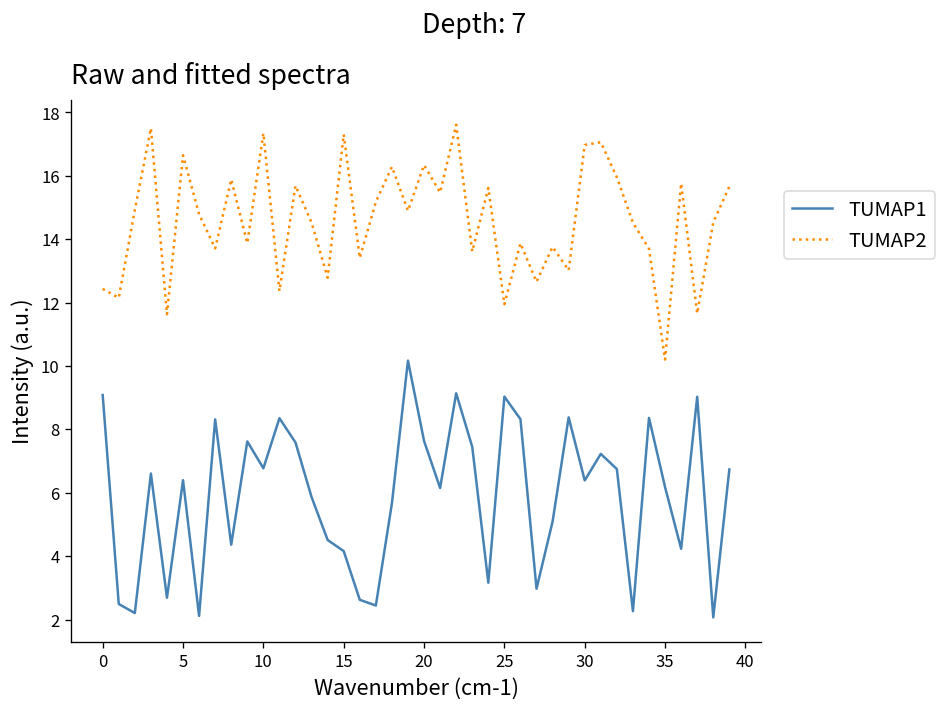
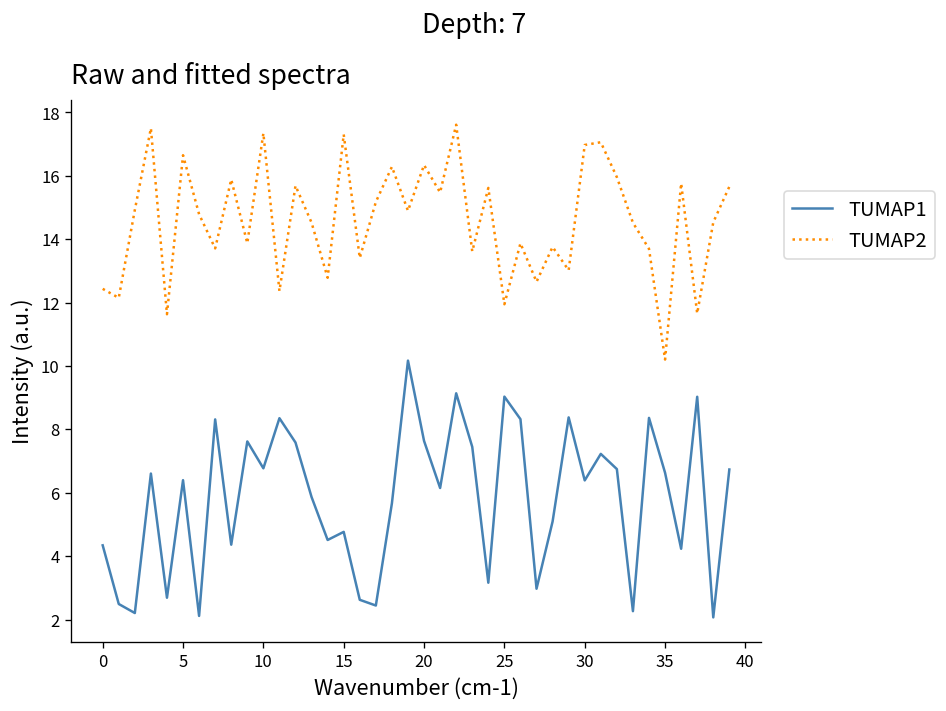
  {
    "TUMAP1": {
-     "0": 9.1,
+     "0": 4.3,
      "5": 6.4,
      "10": 6.8,
-     "15": 4.2,
+     "15": 4.8,
      "20": 7.6,
      "25": 9.0,
      "30": 6.4,
-     "35": 6.2
+     "35": 6.6
    },
    "TUMAP2": {
      "0": 12.4,
      "5": 16.6,
      "10": 17.3,
      "15": 17.3,
      "20": 16.3,
      "25": 11.9,
      "30": 17.0,
      "35": 10.2
    }
  }
